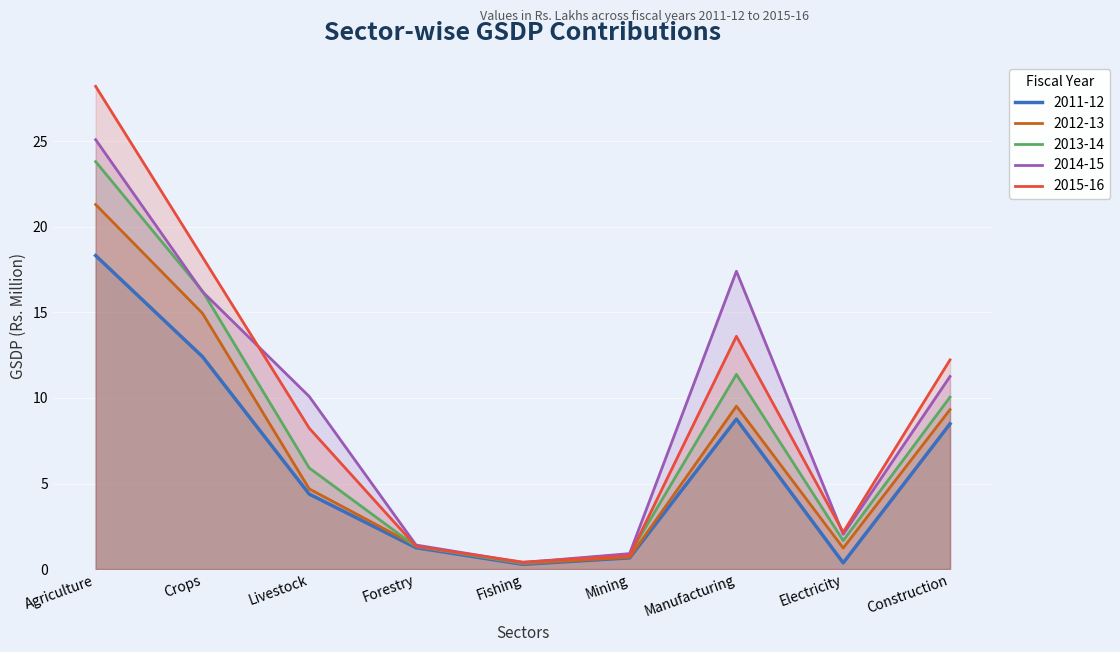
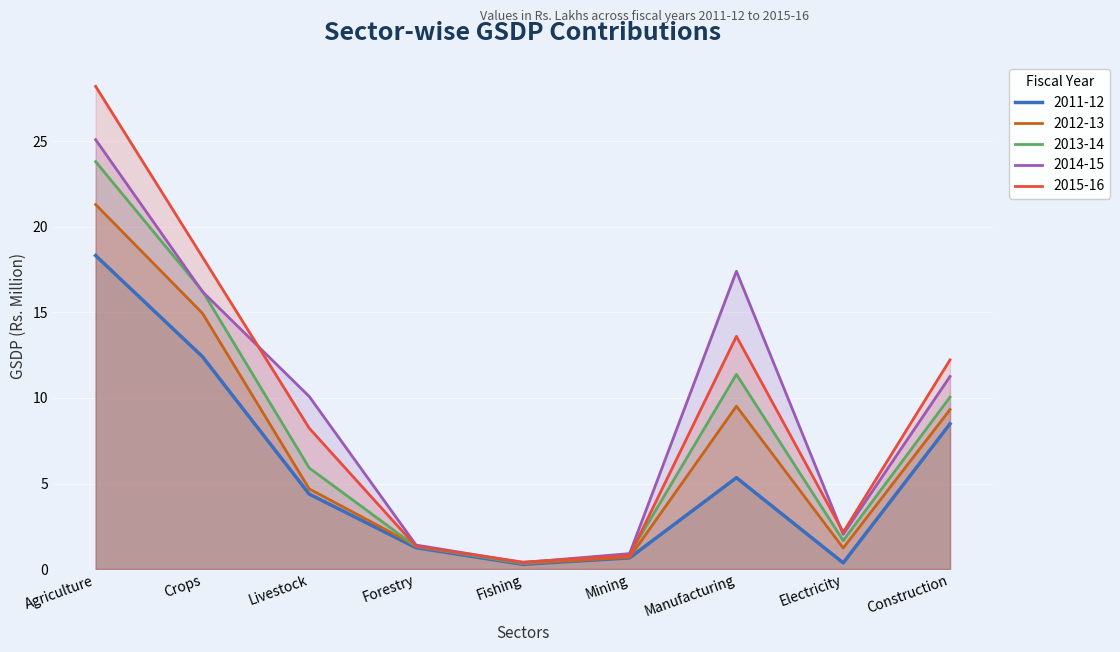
  {
    "2011-12": {
      "Agriculture": 18.3,
      "Crops": 12.4,
      "Livestock": 4.4,
-     "Manufacturing": 8.8,
+     "Manufacturing": 5.3,
      "Electricity": 0.4,
      "Construction": 8.5
    },
    "2013-14": {
      "Agriculture": 23.8,
      "Livestock": 5.9,
      "Manufacturing": 11.4,
      "Electricity": 1.7,
      "Construction": 10.0
    },
    "2014-15": {
      "Agriculture": 25.1,
      "Livestock": 10.1,
      "Manufacturing": 17.4,
      "Construction": 11.3
    }
  }
